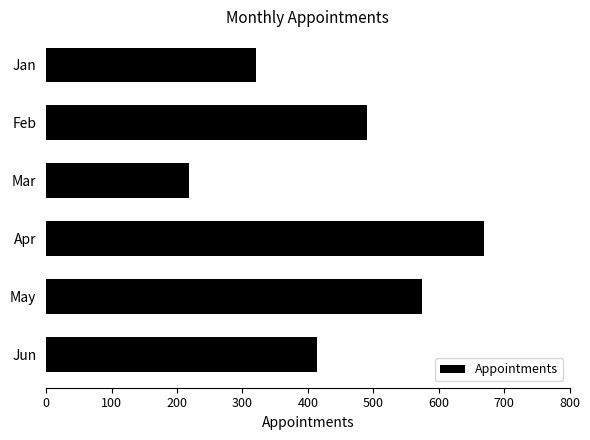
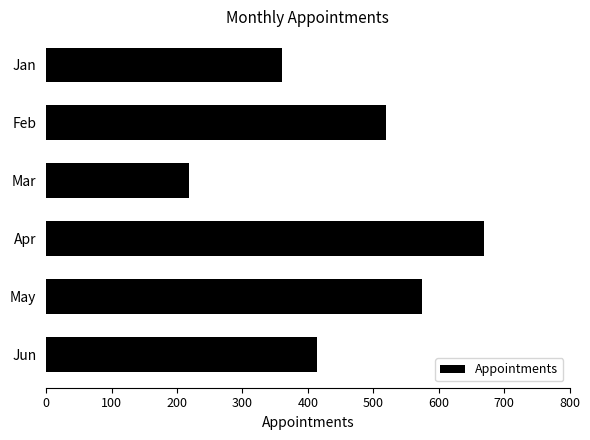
  {
-   "Jan": 320,
-   "Feb": 490,
+   "Jan": 360,
+   "Feb": 520,
    "Mar": 220,
    "Apr": 670,
    "May": 580,
    "Jun": 410
  }
